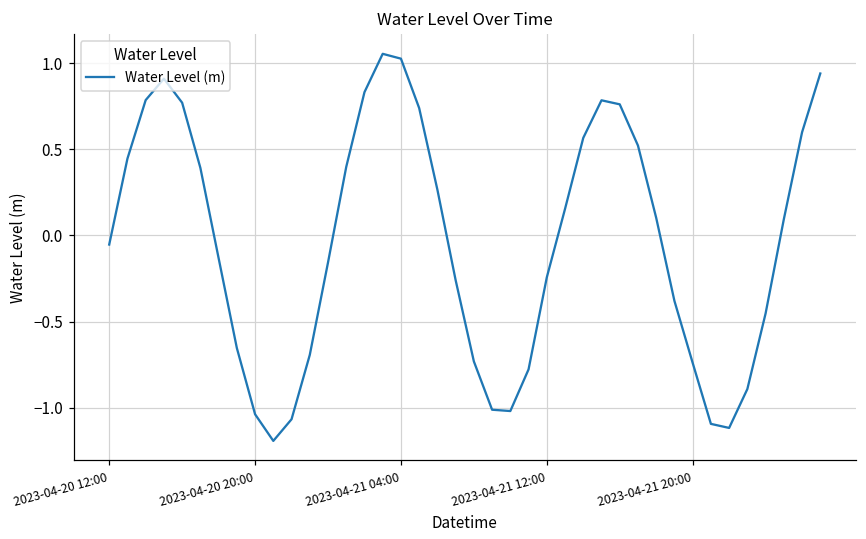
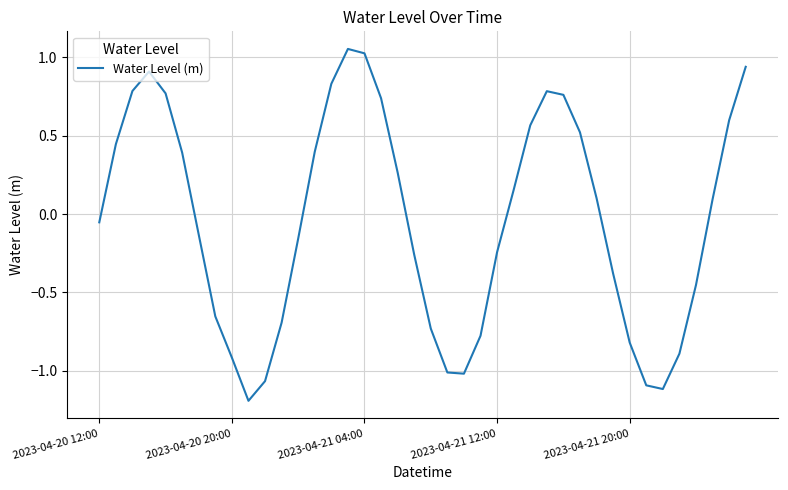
  {
    "2023-04-20 12:00": -0.05,
-   "2023-04-20 20:00": -1.04,
+   "2023-04-20 20:00": -0.92,
    "2023-04-21 04:00": 1.03,
    "2023-04-21 12:00": -0.24,
-   "2023-04-21 20:00": -0.74
+   "2023-04-21 20:00": -0.82
  }
